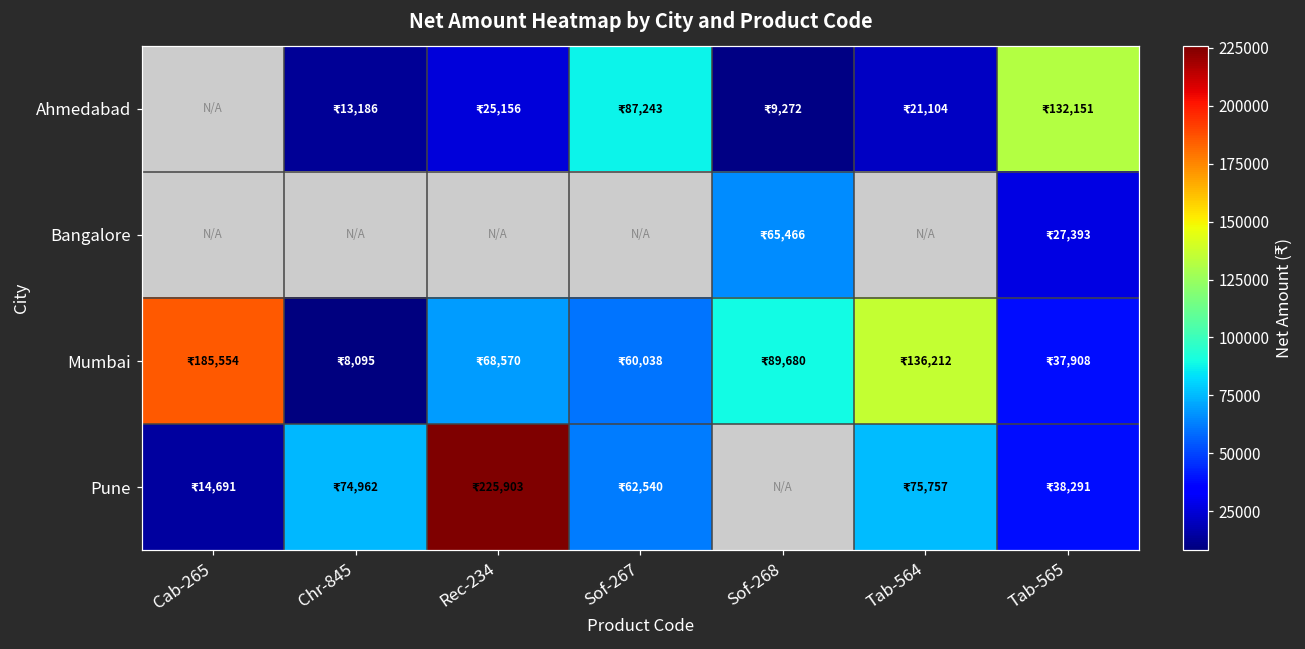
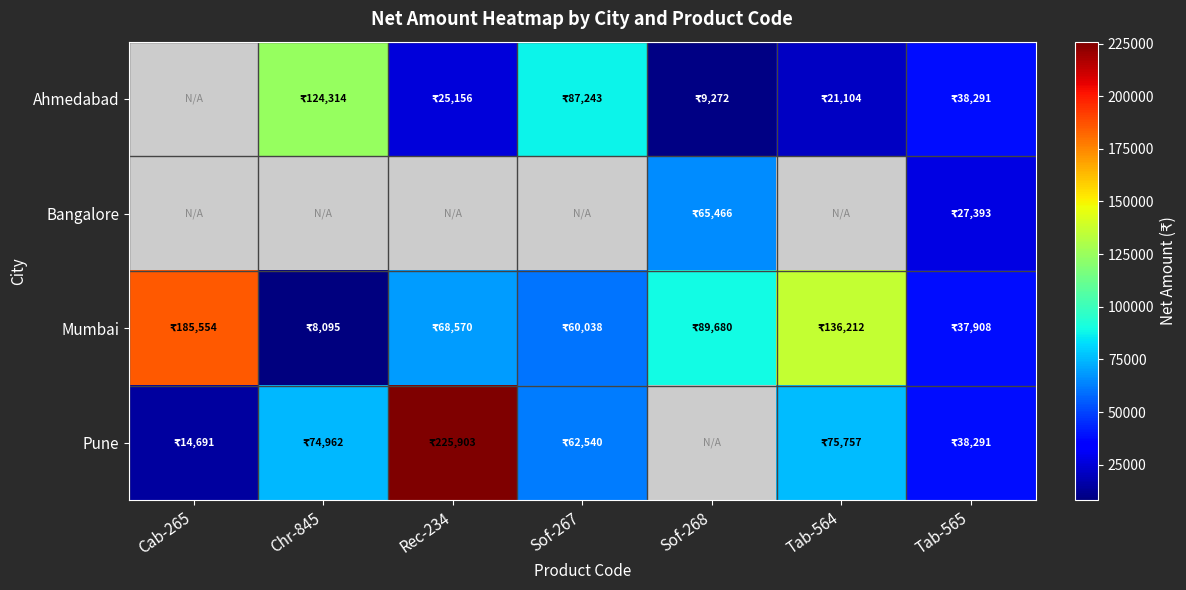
  {
    "Ahmedabad": {
-     "Chr-845": "13,186",
+     "Chr-845": "124,314",
      "Rec-234": "25,156",
      "Sof-267": "87,243",
      "Sof-268": "9,272",
      "Tab-564": "21,104",
-     "Tab-565": "132,151"
+     "Tab-565": "38,291"
    },
    "Bangalore": {
      "Sof-268": "65,466",
      "Tab-565": "27,393"
    },
    "Mumbai": {
      "Cab-265": "185,554",
      "Chr-845": "8,095",
      "Rec-234": "68,570",
      "Sof-267": "60,038",
      "Sof-268": "89,680",
      "Tab-564": "136,212",
      "Tab-565": "37,908"
    },
    "Pune": {
      "Cab-265": "14,691",
      "Chr-845": "74,962",
      "Rec-234": "225,903",
      "Sof-267": "62,540",
      "Tab-564": "75,757",
      "Tab-565": "38,291"
    }
  }
